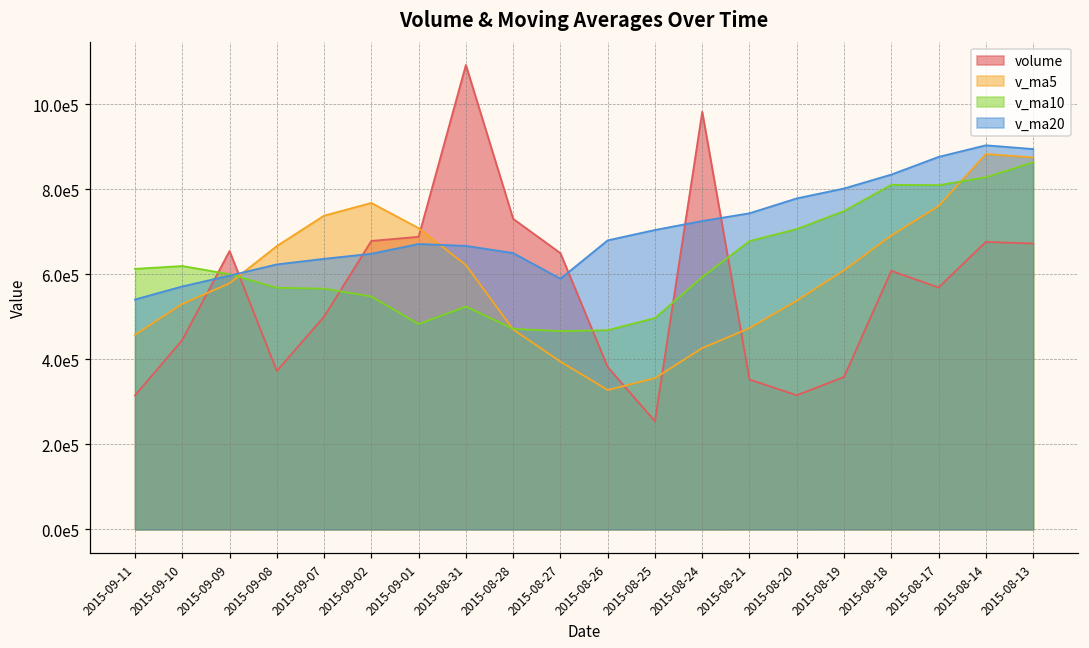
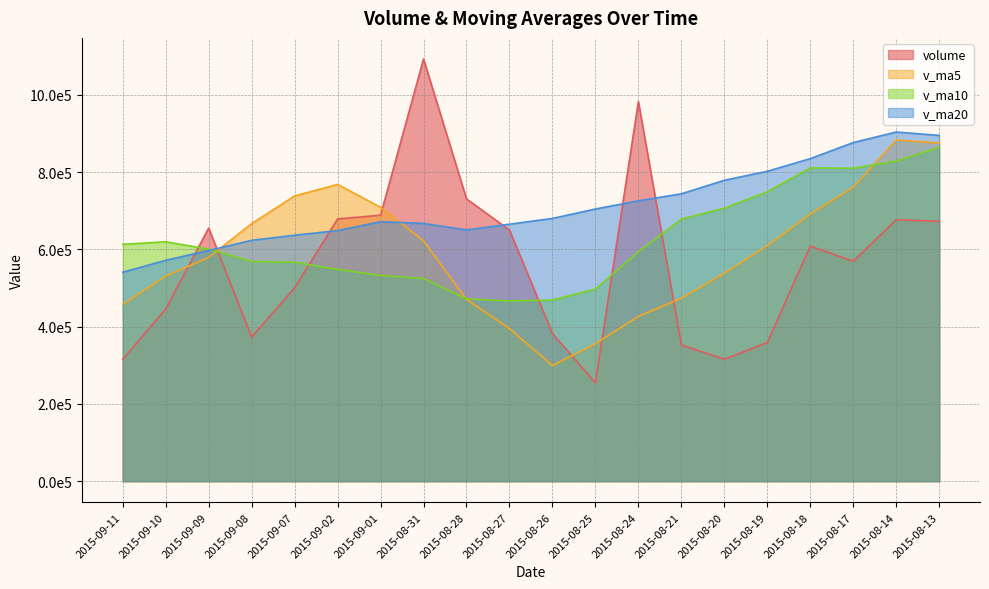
  {
    "volume": {
      "2015-09-11": 320000,
      "2015-09-10": 450000,
      "2015-09-09": 660000,
      "2015-09-08": 370000,
      "2015-09-07": 500000,
      "2015-09-02": 680000,
      "2015-09-01": 690000,
      "2015-08-31": 1090000,
      "2015-08-28": 730000,
      "2015-08-27": 650000,
      "2015-08-26": 380000,
      "2015-08-25": 250000,
      "2015-08-24": 980000,
      "2015-08-21": 350000,
      "2015-08-20": 320000,
      "2015-08-19": 360000,
      "2015-08-18": 610000,
      "2015-08-17": 570000,
      "2015-08-14": 680000,
      "2015-08-13": 670000
    },
    "v_ma5": {
      "2015-09-11": 460000,
      "2015-09-10": 530000,
      "2015-09-09": 580000,
      "2015-09-08": 670000,
      "2015-09-07": 740000,
      "2015-09-02": 770000,
      "2015-09-01": 710000,
      "2015-08-31": 620000,
      "2015-08-27": 390000,
-     "2015-08-26": 330000,
+     "2015-08-26": 300000,
      "2015-08-25": 360000,
      "2015-08-24": 430000,
      "2015-08-21": 470000,
      "2015-08-20": 540000,
      "2015-08-19": 610000,
      "2015-08-18": 690000,
      "2015-08-17": 760000,
      "2015-08-14": 880000,
      "2015-08-13": 880000
    },
    "v_ma10": {
      "2015-09-11": 610000,
      "2015-09-10": 620000,
      "2015-09-08": 570000,
      "2015-09-07": 570000,
      "2015-09-02": 550000,
-     "2015-09-01": 480000,
+     "2015-09-01": 530000,
      "2015-08-31": 520000,
      "2015-08-27": 470000,
      "2015-08-26": 470000,
      "2015-08-25": 500000,
      "2015-08-24": 590000,
      "2015-08-21": 680000,
      "2015-08-20": 710000,
      "2015-08-19": 750000,
      "2015-08-18": 810000,
      "2015-08-17": 810000,
      "2015-08-14": 830000,
      "2015-08-13": 860000
    },
    "v_ma20": {
      "2015-09-11": 540000,
      "2015-09-10": 570000,
      "2015-09-08": 620000,
      "2015-09-07": 640000,
      "2015-09-02": 650000,
      "2015-09-01": 670000,
      "2015-08-31": 670000,
      "2015-08-28": 650000,
-     "2015-08-27": 590000,
+     "2015-08-27": 670000,
      "2015-08-26": 680000,
      "2015-08-25": 700000,
      "2015-08-24": 730000,
      "2015-08-21": 740000,
      "2015-08-20": 780000,
      "2015-08-19": 800000,
      "2015-08-18": 830000,
      "2015-08-17": 880000,
      "2015-08-14": 900000,
      "2015-08-13": 900000
    }
  }
